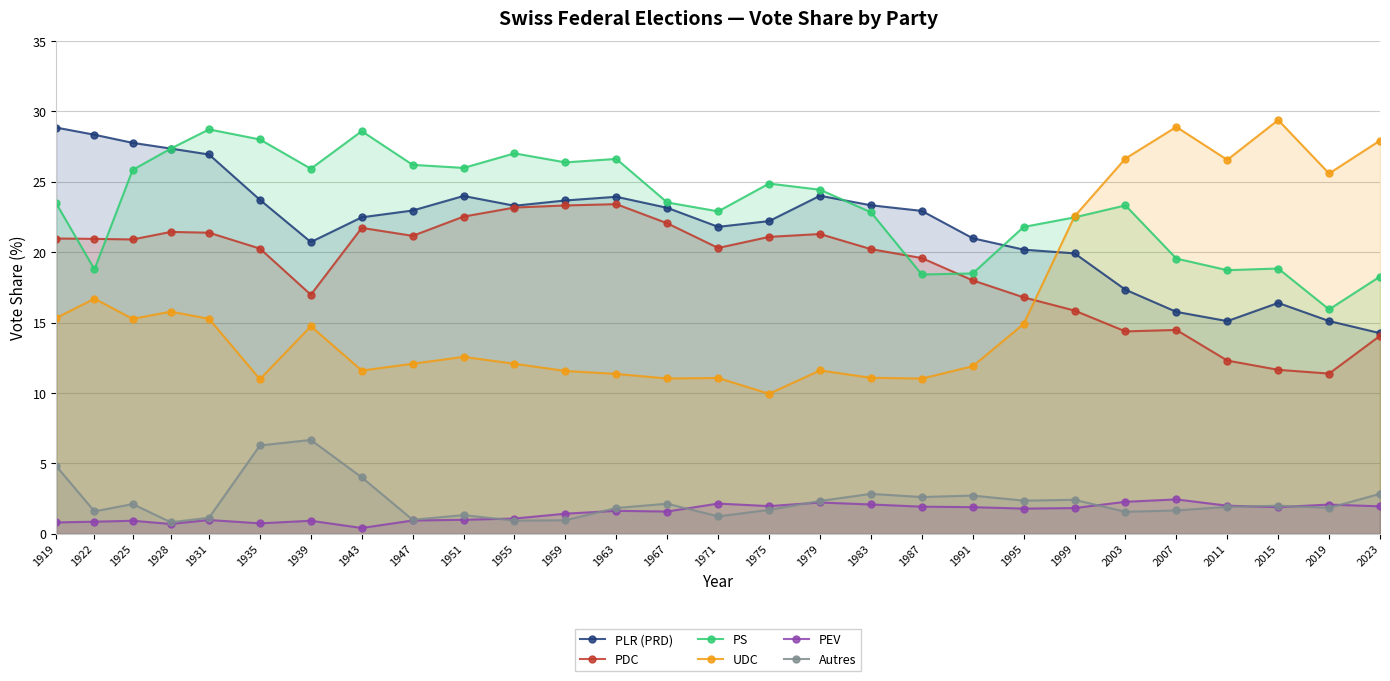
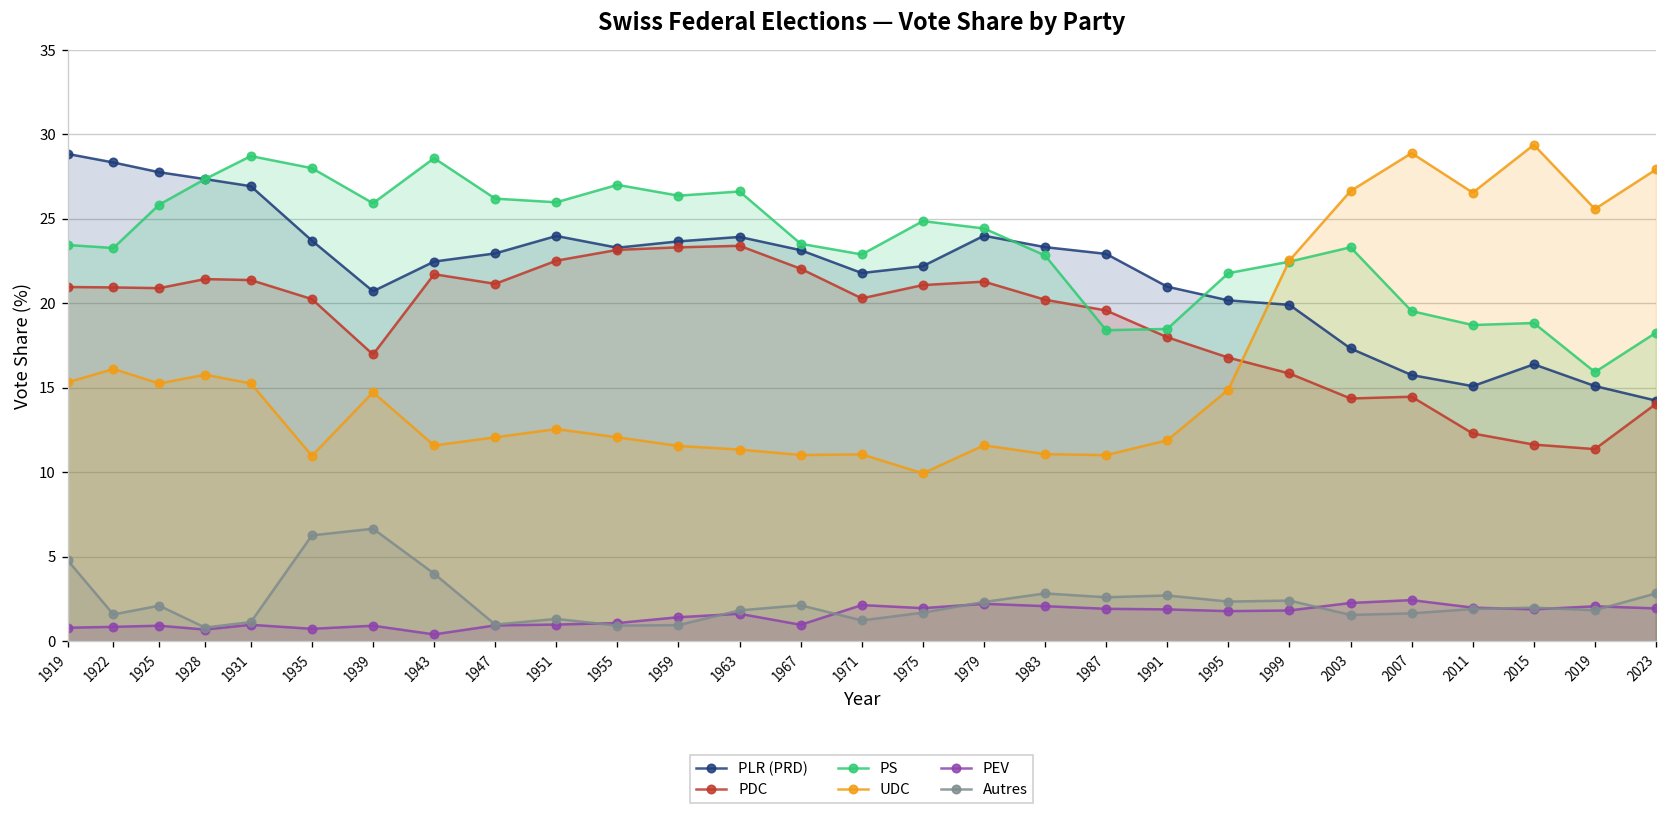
  {
    "PLR (PRD)": {
      "1919": 28.8,
      "1922": 28.3,
      "1925": 27.8,
      "1931": 26.9,
      "1935": 23.7,
      "1939": 20.7,
      "1943": 22.5,
      "1947": 23.0,
      "1951": 24.0,
      "1959": 23.7,
      "1963": 23.9,
      "1967": 23.2,
      "1971": 21.8,
      "1975": 22.2,
      "1979": 24.0,
      "1983": 23.3,
      "1987": 22.9,
      "1991": 21.0,
      "1995": 20.2,
      "1999": 19.9,
      "2003": 17.3,
      "2007": 15.8,
      "2011": 15.1,
      "2015": 16.4,
      "2019": 15.1,
      "2023": 14.3
    },
    "PDC": {
      "1919": 21.0,
      "1922": 20.9,
      "1925": 20.9,
      "1928": 21.4,
      "1931": 21.4,
      "1935": 20.3,
      "1939": 17.0,
      "1943": 21.7,
      "1947": 21.2,
      "1951": 22.5,
      "1959": 23.3,
      "1963": 23.4,
      "1967": 22.1,
      "1971": 20.3,
      "1975": 21.1,
      "1979": 21.3,
      "1983": 20.2,
      "1987": 19.6,
      "1991": 18.0,
      "1995": 16.8,
      "1999": 15.9,
      "2003": 14.4,
      "2007": 14.5,
      "2011": 12.3,
      "2015": 11.6,
      "2019": 11.4,
      "2023": 14.1
    },
    "PS": {
      "1919": 23.5,
-     "1922": 18.8,
+     "1922": 23.3,
      "1925": 25.8,
      "1931": 28.7,
      "1935": 28.0,
      "1939": 25.9,
      "1943": 28.6,
      "1947": 26.2,
      "1951": 26.0,
      "1955": 27.0,
      "1959": 26.4,
      "1963": 26.6,
      "1967": 23.5,
      "1971": 22.9,
      "1975": 24.9,
      "1979": 24.4,
      "1983": 22.8,
      "1987": 18.4,
      "1991": 18.5,
      "1995": 21.8,
      "2003": 23.3,
      "2007": 19.5,
      "2011": 18.7,
      "2015": 18.8,
      "2019": 15.9,
      "2023": 18.3
    },
    "UDC": {
      "1919": 15.3,
-     "1922": 16.7,
+     "1922": 16.1,
      "1925": 15.3,
      "1928": 15.8,
      "1931": 15.3,
      "1935": 11.0,
      "1939": 14.7,
      "1943": 11.6,
      "1947": 12.1,
      "1951": 12.6,
      "1955": 12.1,
      "1959": 11.6,
      "1963": 11.4,
      "1967": 11.0,
      "1971": 11.1,
      "1975": 9.9,
      "1979": 11.6,
      "1983": 11.1,
      "1987": 11.0,
      "1991": 11.9,
      "1995": 14.9,
      "2003": 26.7,
      "2007": 28.9,
      "2011": 26.6,
      "2015": 29.4,
      "2019": 25.6,
      "2023": 27.9
    },
    "PEV": {
      "1919": 0.8,
      "1922": 0.9,
      "1925": 0.9,
      "1935": 0.7,
      "1939": 0.9,
      "1943": 0.4,
      "1951": 1.0,
      "1959": 1.4,
      "1963": 1.6,
-     "1967": 1.6,
+     "1967": 1.0,
      "1971": 2.1,
      "1975": 2.0,
      "1983": 2.1,
      "1987": 1.9,
      "1991": 1.9,
      "1995": 1.8,
      "1999": 1.8,
      "2003": 2.3,
      "2007": 2.4,
      "2019": 2.1,
      "2023": 2.0
    },
    "Autres": {
      "1919": 4.8,
      "1922": 1.6,
      "1925": 2.1,
      "1935": 6.3,
      "1939": 6.7,
      "1943": 4.0,
      "1951": 1.3,
      "1959": 1.0,
      "1963": 1.8,
      "1967": 2.1,
      "1971": 1.2,
      "1975": 1.7,
      "1983": 2.8,
      "1987": 2.6,
      "1991": 2.7,
      "1995": 2.4,
      "1999": 2.4,
      "2003": 1.6,
      "2007": 1.7,
      "2019": 1.8,
      "2023": 2.8
    }
  }
